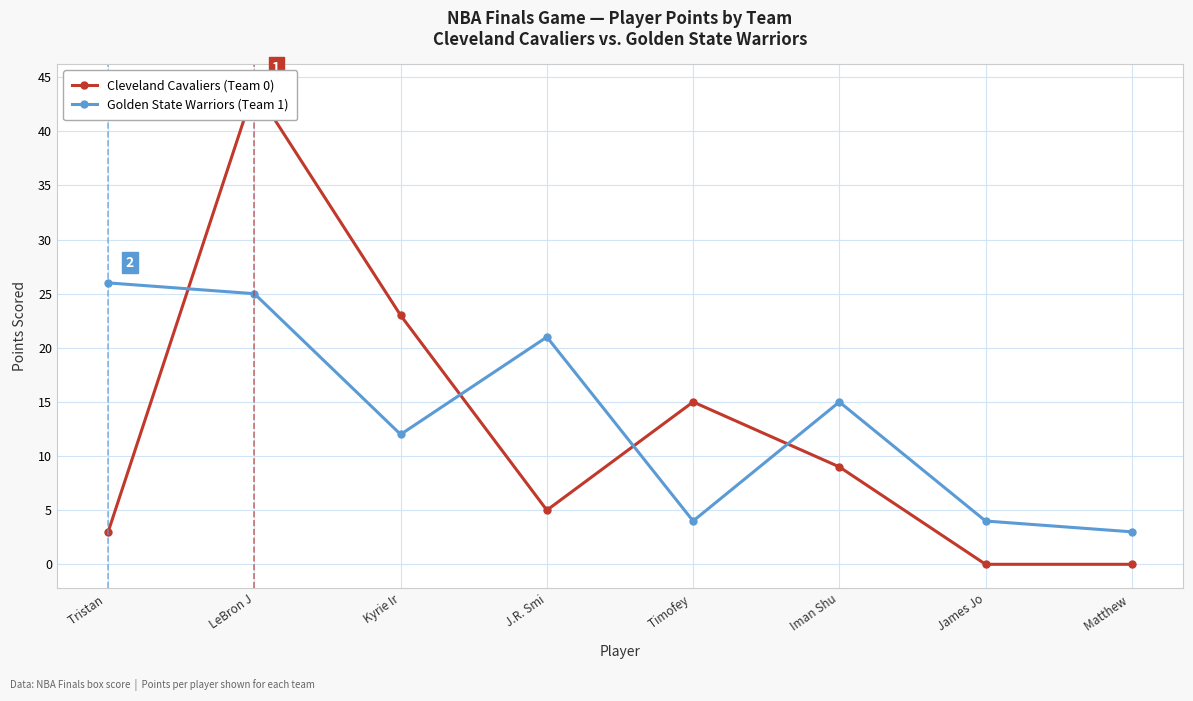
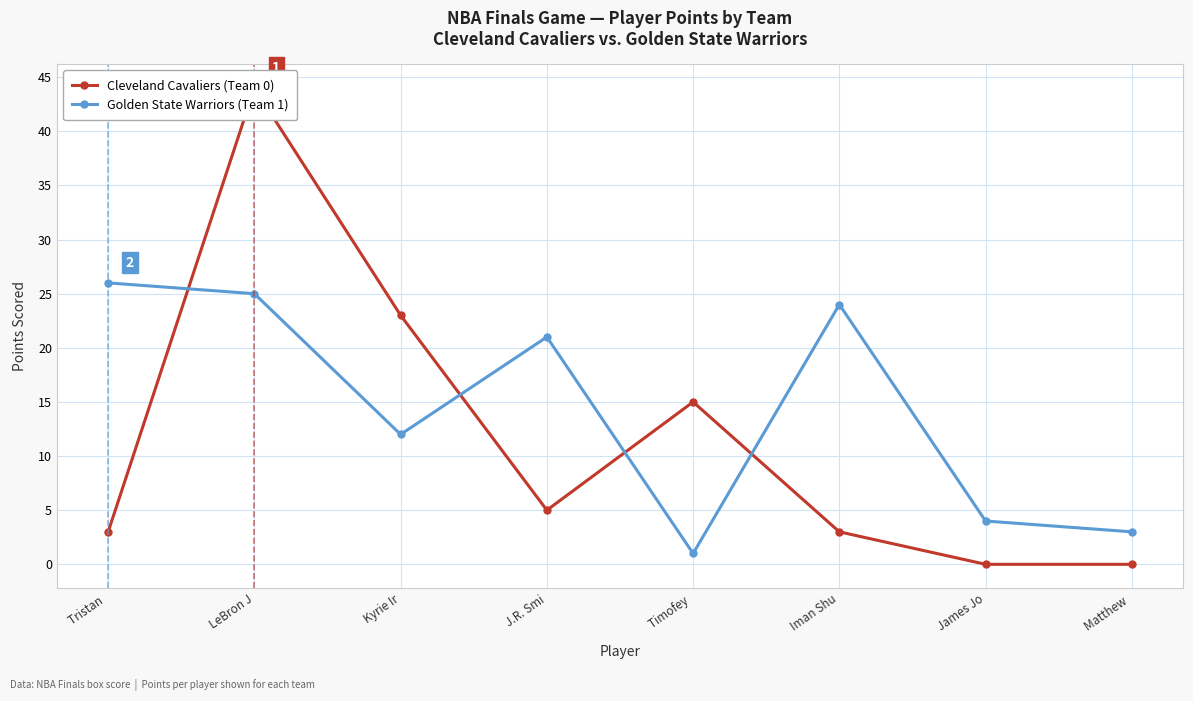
  {
    "Cleveland Cavaliers (Team 0)": {
      "Tristan": 3,
      "Kyrie Ir": 23,
      "J.R. Smi": 5,
      "Timofey": 15,
-     "Iman Shu": 9,
+     "Iman Shu": 3,
      "James Jo": 0,
      "Matthew": 0
    },
    "Golden State Warriors (Team 1)": {
      "LeBron J": 25,
      "Kyrie Ir": 12,
      "J.R. Smi": 21,
-     "Timofey": 4,
-     "Iman Shu": 15,
+     "Timofey": 1,
+     "Iman Shu": 24,
      "James Jo": 4,
      "Matthew": 3
    }
  }
